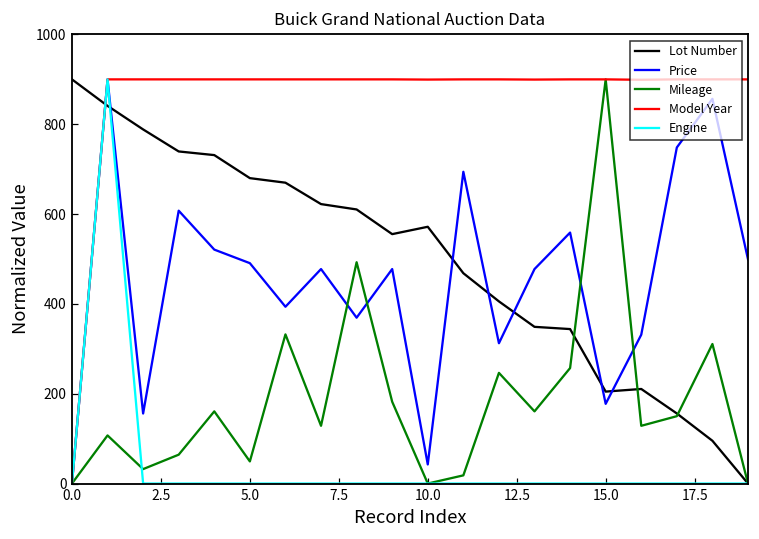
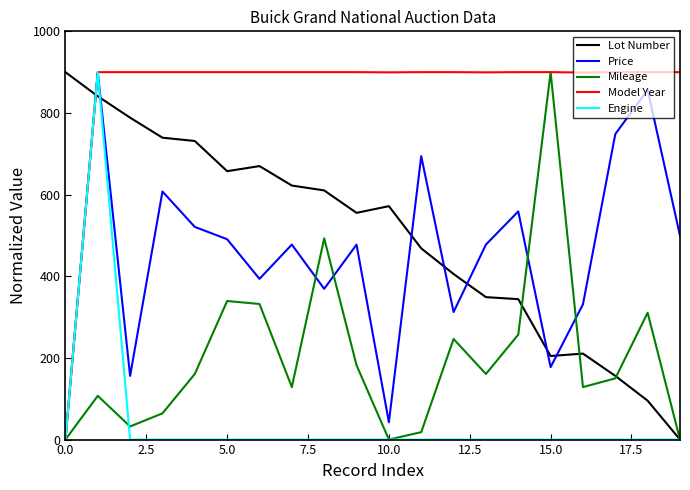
  {
    "Lot Number": {
      "0.0": 900,
-     "5.0": 680,
+     "5.0": 660,
      "10.0": 570,
      "15.0": 200
    },
    "Price": {
      "5.0": 490,
      "10.0": 40,
      "15.0": 180
    },
    "Mileage": {
-     "5.0": 50
+     "5.0": 340
    },
    "Model Year": {
      "5.0": 900,
      "10.0": 900
    },
    "Engine": {
      "5.0": 0,
      "15.0": 0
    }
  }
